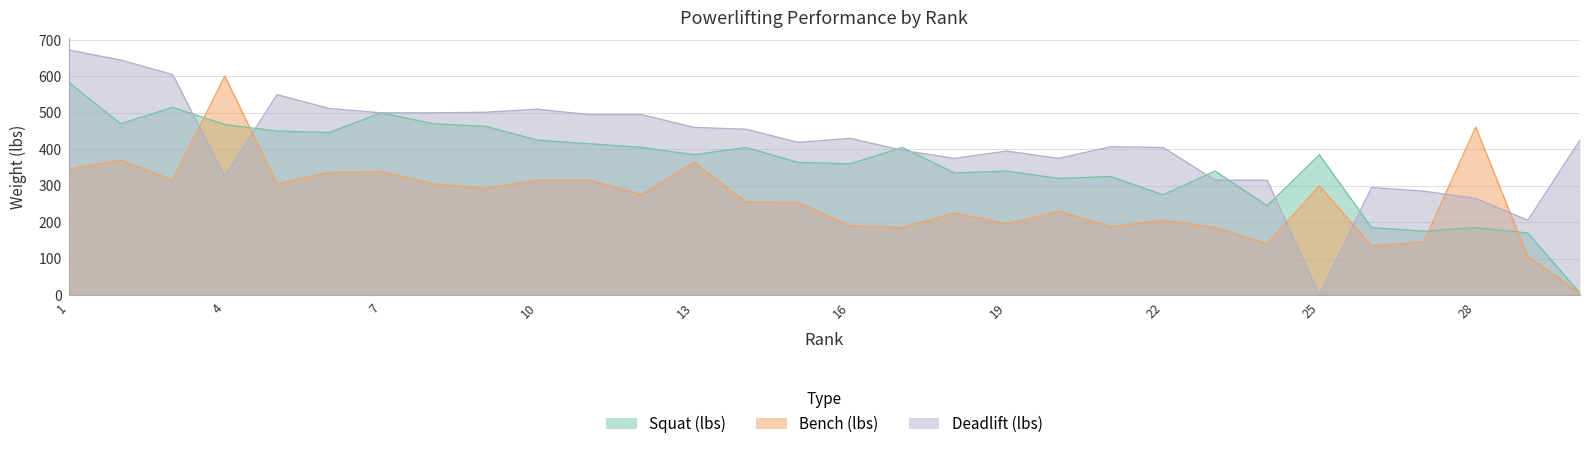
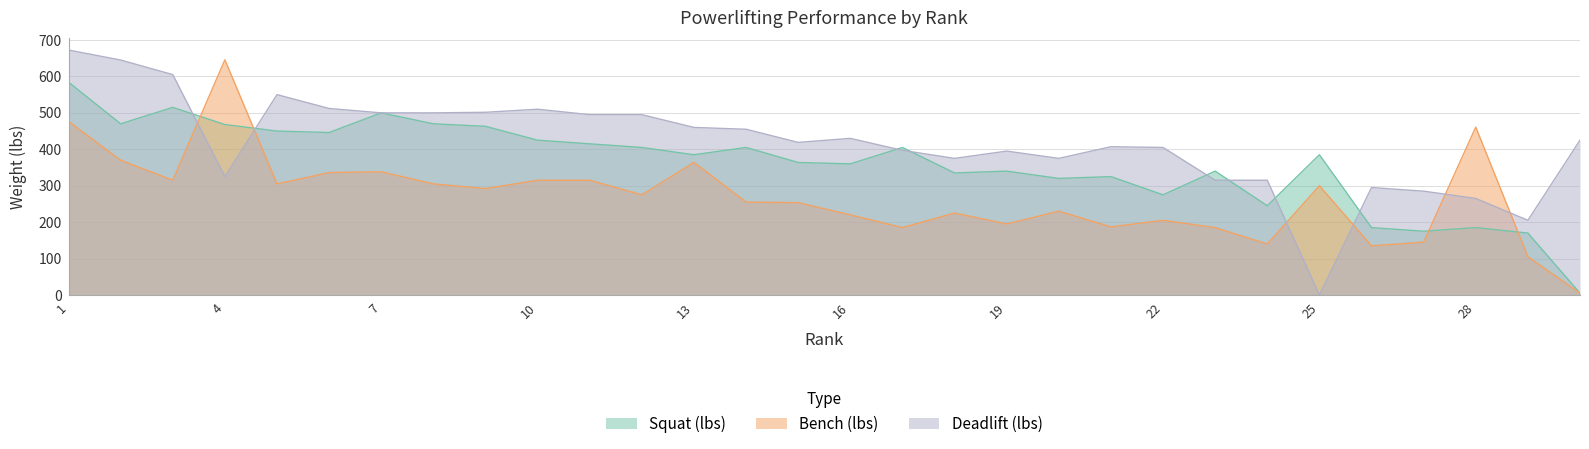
  {
    "Bench (lbs)": {
-     "1": 350,
-     "4": 600,
+     "1": 480,
+     "4": 650,
      "7": 340,
      "10": 320,
      "13": 360,
-     "16": 190,
+     "16": 220,
      "19": 200,
      "22": 210,
      "25": 300,
      "28": 460
    }
  }
